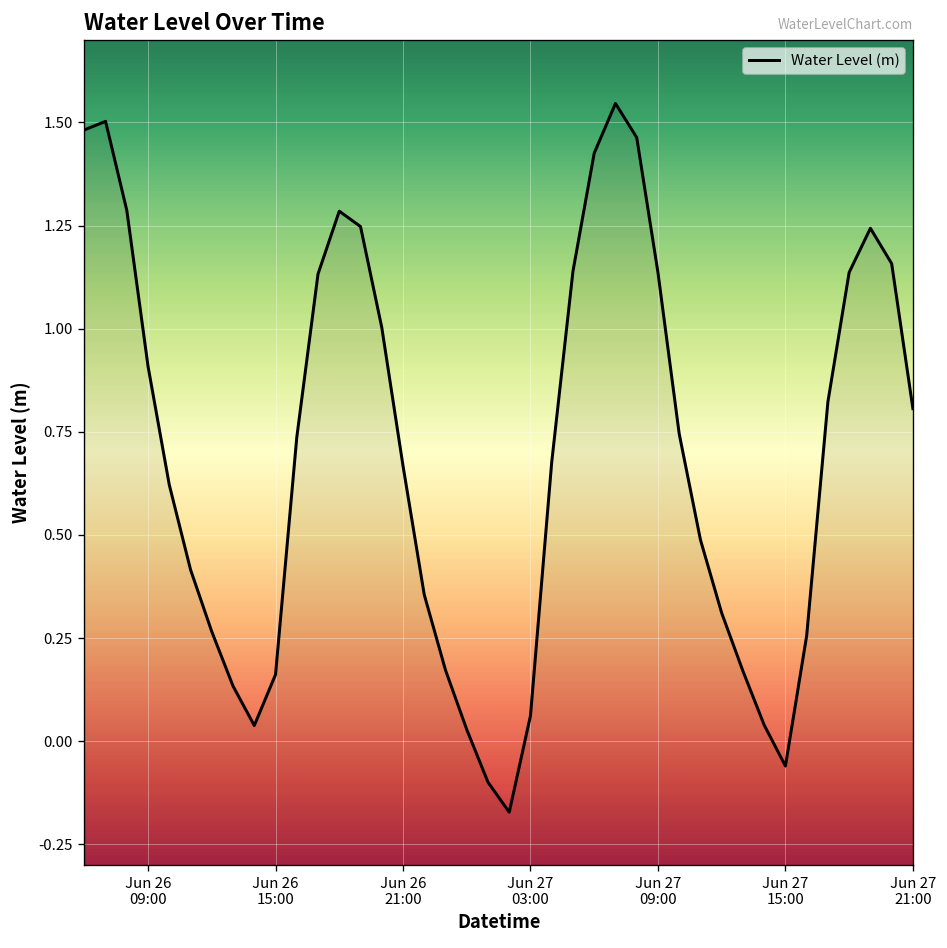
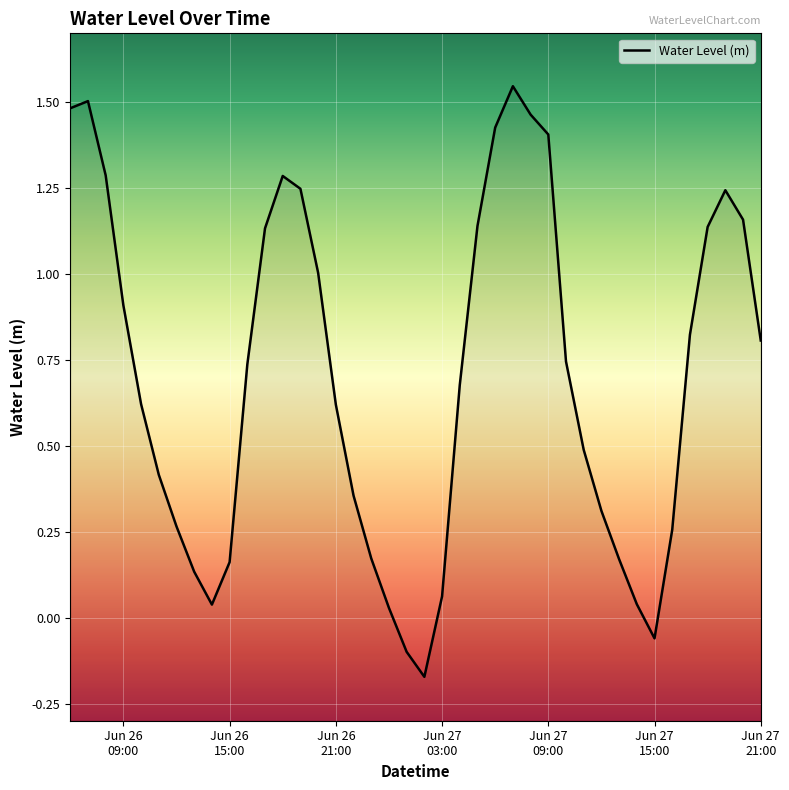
  {
    "Jun 26 09:00": 0.91,
    "Jun 26 15:00": 0.16,
-   "Jun 26 21:00": 0.67,
+   "Jun 26 21:00": 0.62,
    "Jun 27 03:00": 0.06,
-   "Jun 27 09:00": 1.14,
+   "Jun 27 09:00": 1.41,
    "Jun 27 15:00": -0.06,
    "Jun 27 21:00": 0.81
  }
